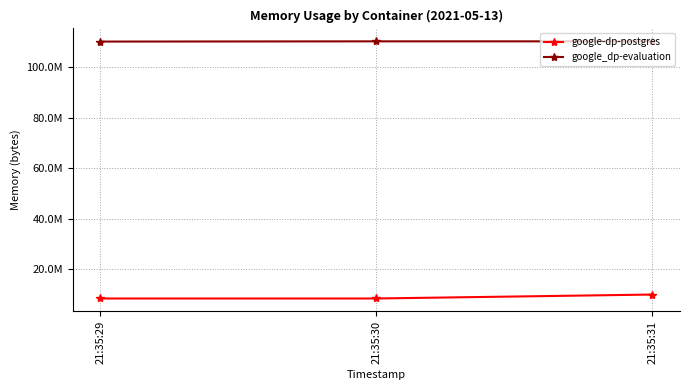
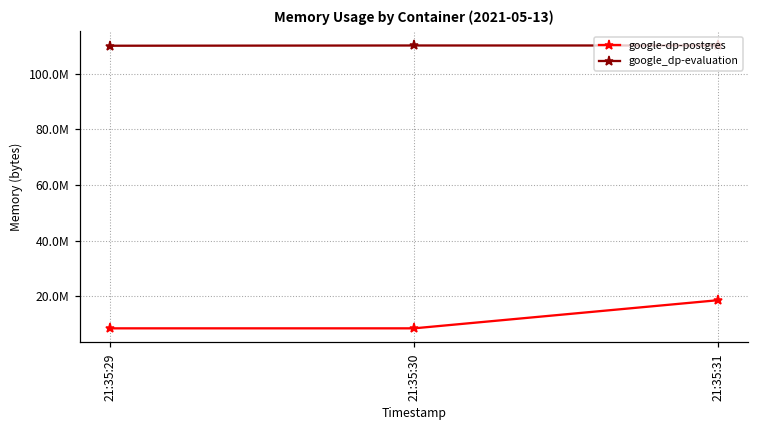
  {
    "google-dp-postgres": {
      "21:35:29": 8000000,
      "21:35:30": 8000000,
-     "21:35:31": 10000000
+     "21:35:31": 19000000
    },
    "google_dp-evaluation": {
      "21:35:29": 110000000,
      "21:35:30": 110000000
    }
  }
